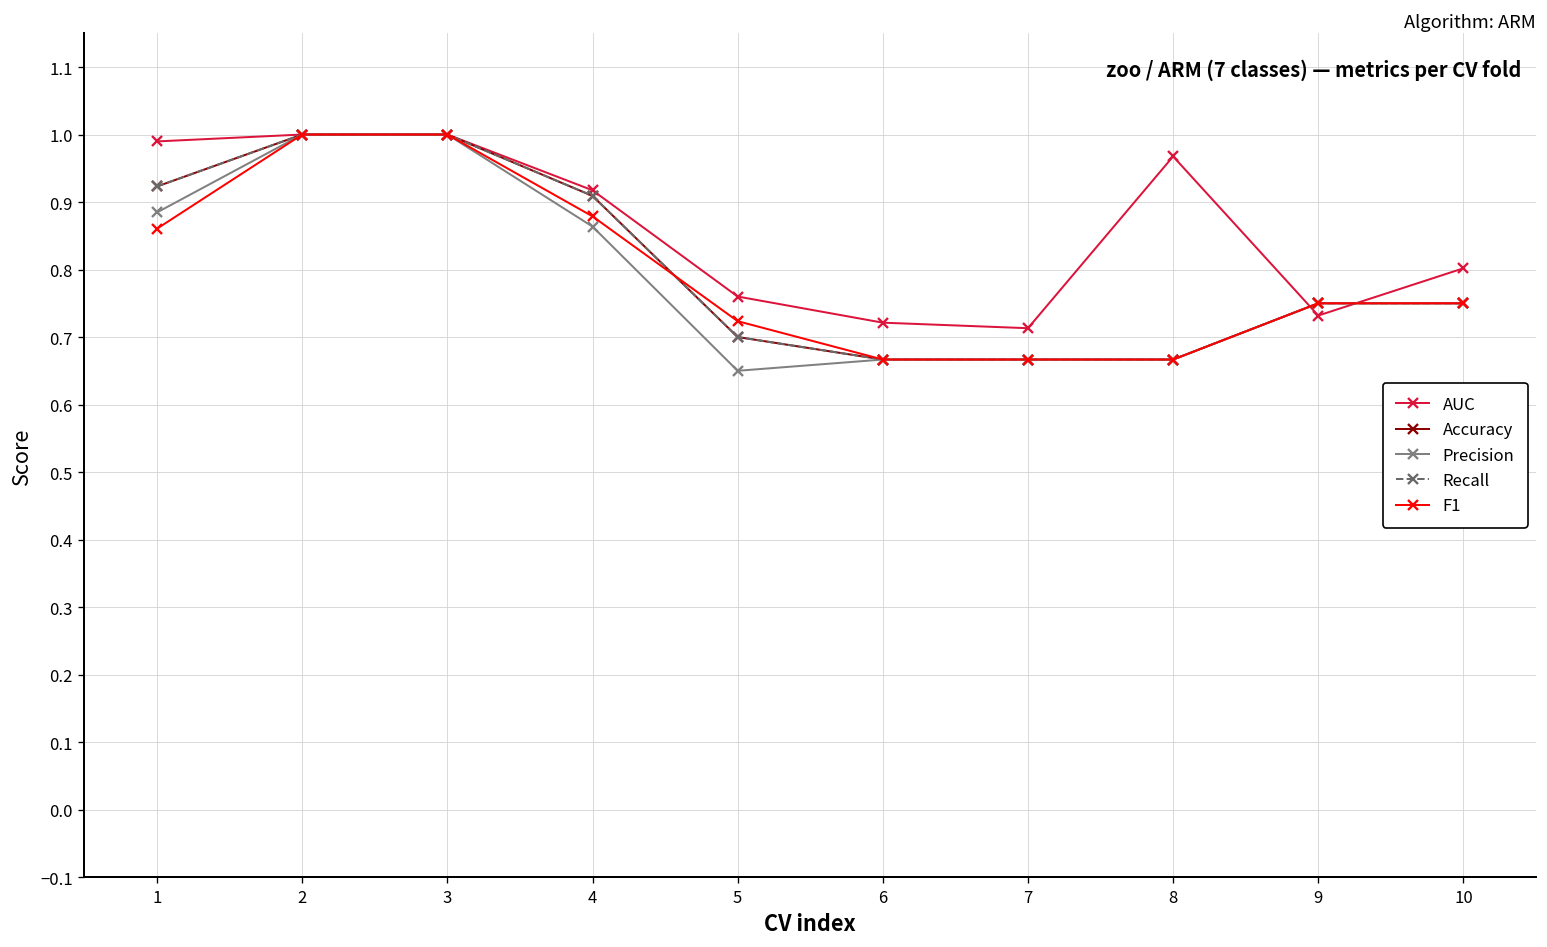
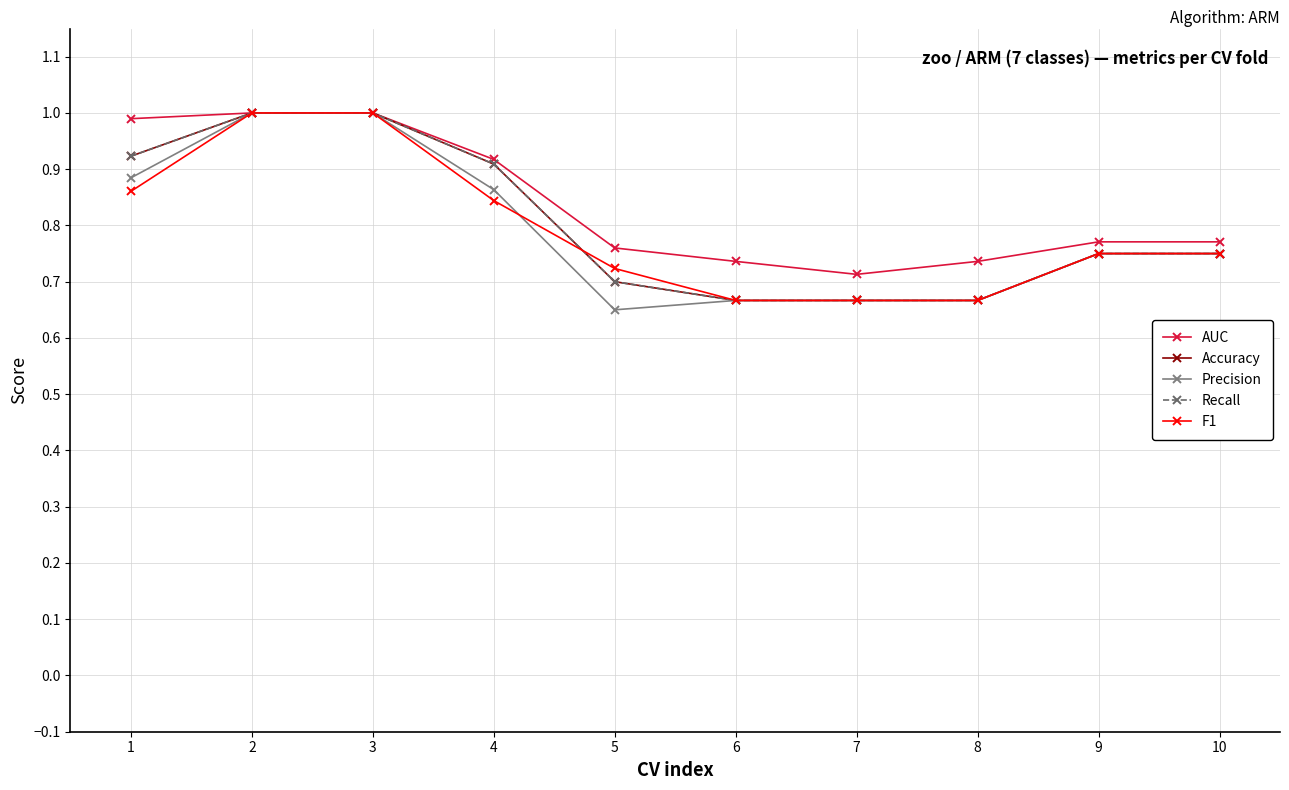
  {
    "AUC": {
      "1": 0.99,
      "4": 0.92,
      "5": 0.76,
-     "6": 0.72,
+     "6": 0.74,
      "7": 0.71,
-     "8": 0.97,
-     "9": 0.73,
-     "10": 0.80
+     "8": 0.74,
+     "9": 0.77,
+     "10": 0.77
    },
    "F1": {
      "1": 0.86,
-     "4": 0.88,
+     "4": 0.84,
      "5": 0.72
    }
  }
